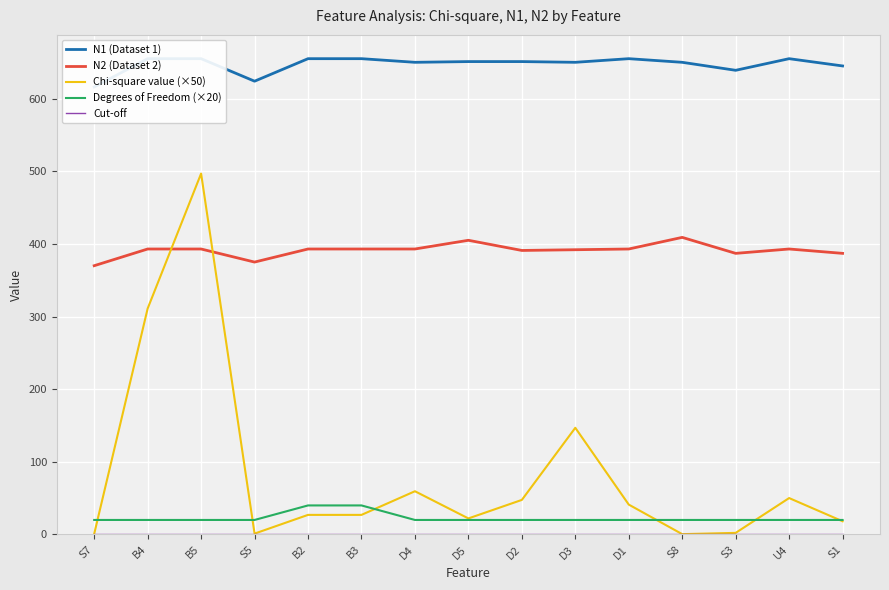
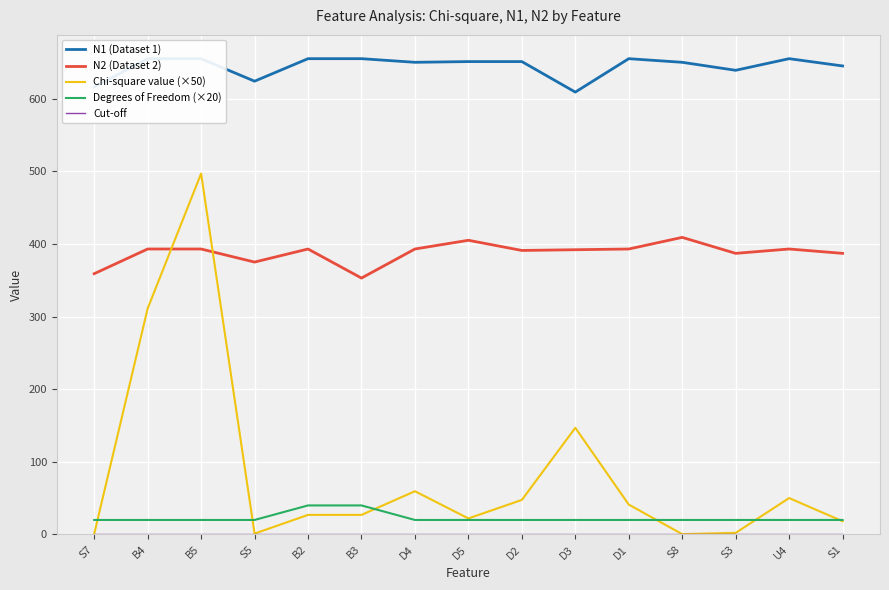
  {
    "N1 (Dataset 1)": {
      "S5": 620,
      "B2": 660,
      "B3": 660,
      "D4": 650,
      "D5": 650,
      "D2": 650,
-     "D3": 650,
+     "D3": 610,
      "D1": 660,
      "S8": 650,
      "S3": 640,
      "U4": 660,
      "S1": 650
    },
    "N2 (Dataset 2)": {
-     "S7": 370,
+     "S7": 360,
      "B4": 390,
      "B5": 390,
      "S5": 380,
      "B2": 390,
-     "B3": 390,
+     "B3": 350,
      "D4": 390,
      "D5": 410,
      "D2": 390,
      "D3": 390,
      "D1": 390,
      "S8": 410,
      "S3": 390,
      "U4": 390,
      "S1": 390
    },
    "Chi-square value (×50)": {
      "B4": 310,
      "B5": 500,
      "B2": 30,
      "B3": 30,
      "D4": 60,
      "D2": 50,
      "D3": 150,
      "D1": 40,
      "U4": 50
    },
    "Degrees of Freedom (×20)": {
      "S7": 20,
      "B4": 20,
      "B5": 20,
      "S5": 20,
      "B2": 40,
      "B3": 40,
      "D4": 20,
      "D2": 20,
      "D3": 20,
      "D1": 20,
      "S8": 20,
      "S3": 20,
      "U4": 20
    },
    "Cut-off": {
      "B4": 0,
      "B5": 0,
      "B2": 0,
      "B3": 0,
      "D4": 0,
      "D5": 0,
      "D2": 0,
      "D3": 0,
      "D1": 0,
      "U4": 0,
      "S1": 0
    }
  }
